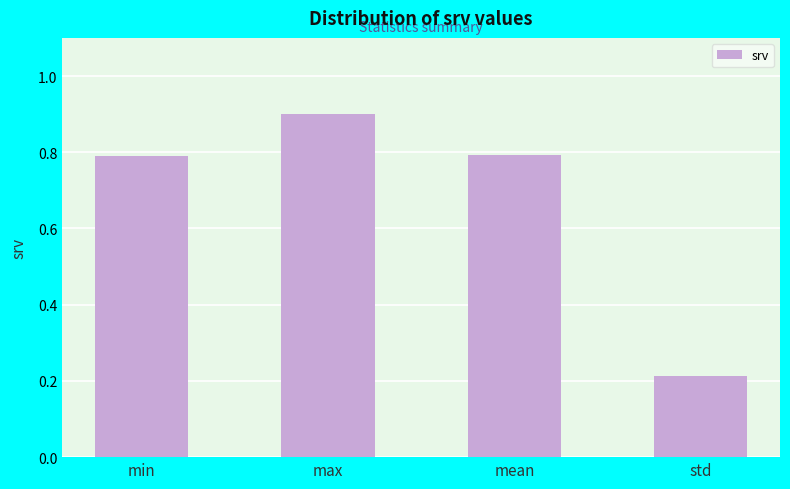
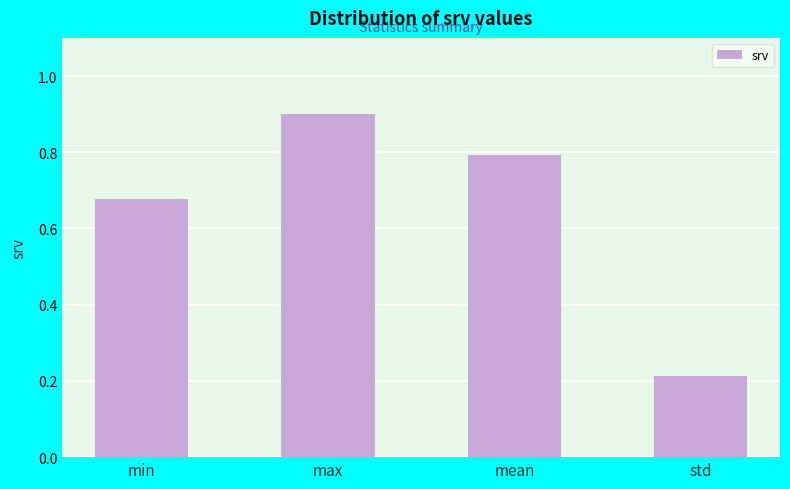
  {
-   "min": 0.79,
+   "min": 0.68,
    "max": 0.90,
    "mean": 0.79,
    "std": 0.21
  }
